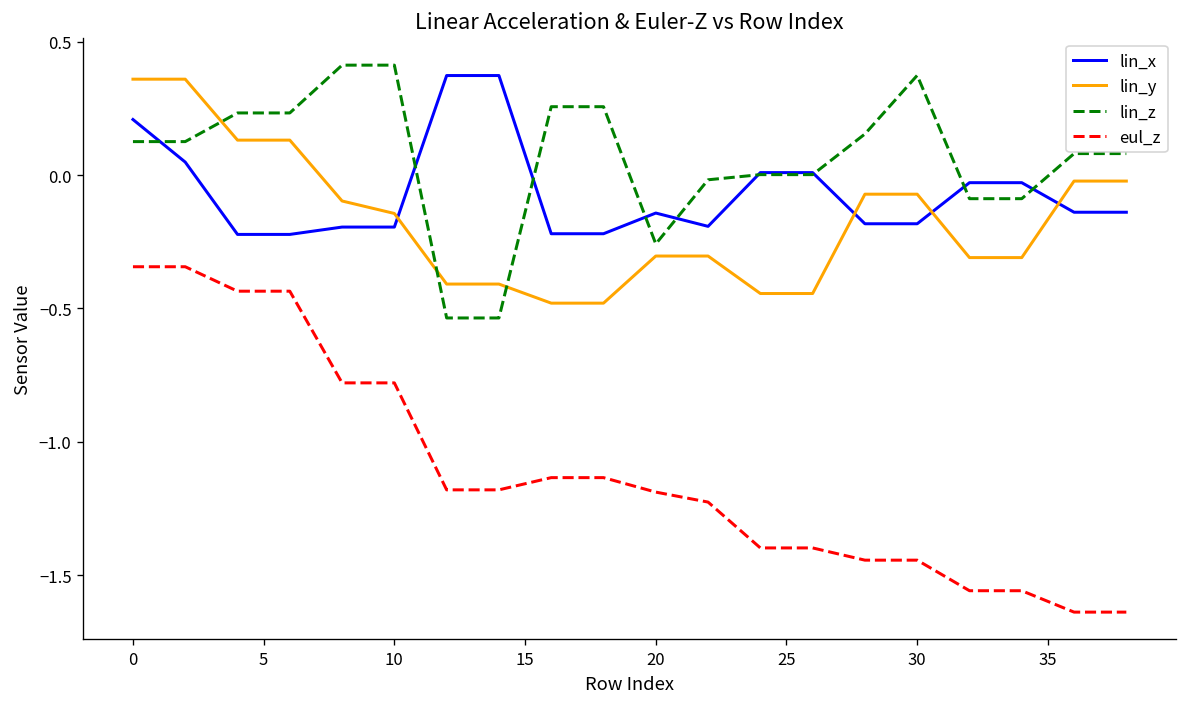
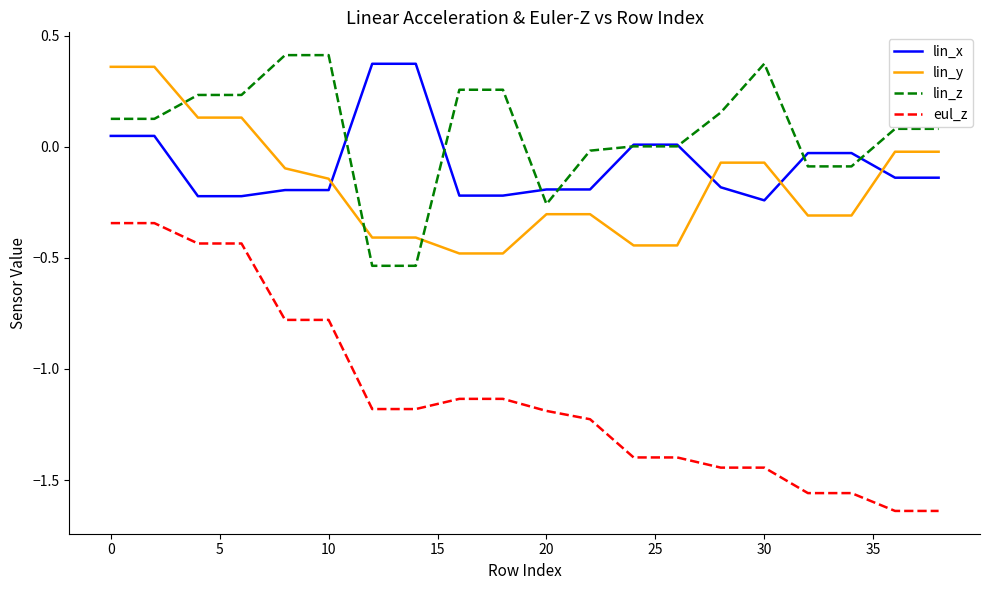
  {
    "lin_x": {
-     "0": 0.21,
+     "0": 0.05,
      "10": -0.20,
-     "20": -0.14,
-     "30": -0.18
+     "20": -0.19,
+     "30": -0.24
    },
    "lin_y": {
      "0": 0.36,
      "10": -0.14,
      "20": -0.30,
      "30": -0.07
    },
    "lin_z": {
      "0": 0.13,
      "10": 0.41,
      "20": -0.26,
      "30": 0.37
    },
    "eul_z": {
      "0": -0.34,
      "10": -0.78,
      "20": -1.19,
      "30": -1.44
    }
  }
